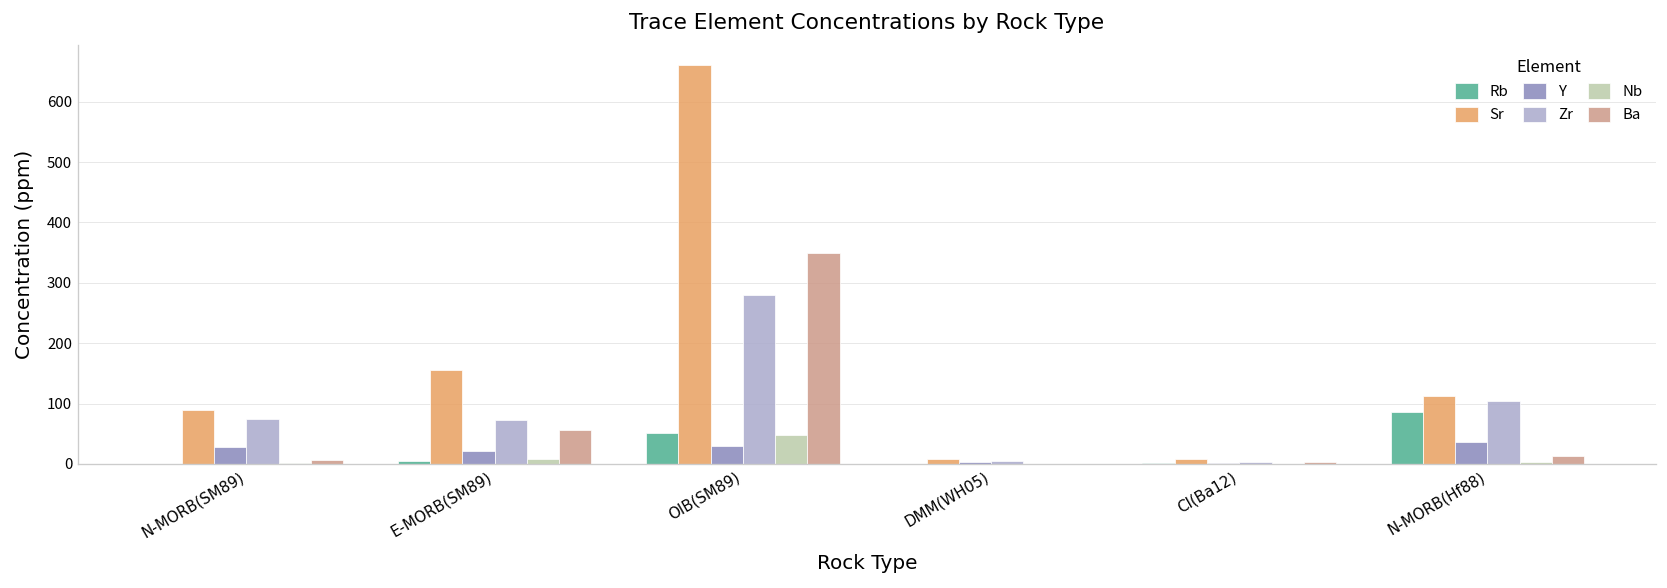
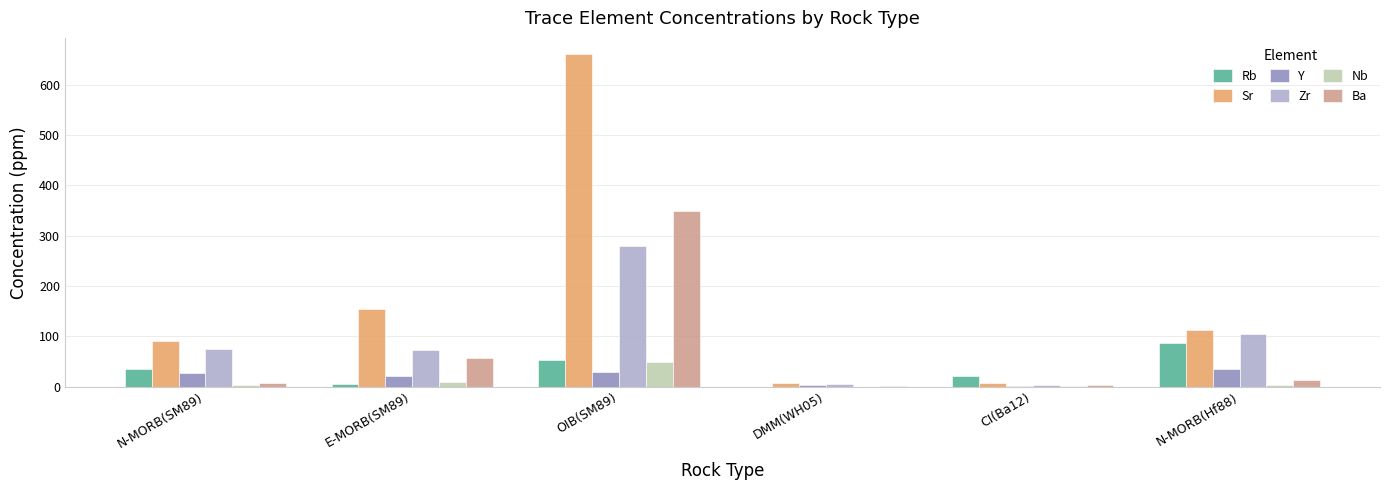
  {
    "Rb": {
-     "N-MORB(SM89)": 0,
+     "N-MORB(SM89)": 40,
      "E-MORB(SM89)": 10,
      "OIB(SM89)": 50,
-     "CI(Ba12)": 0,
+     "CI(Ba12)": 20,
      "N-MORB(Hf88)": 90
    }
  }
